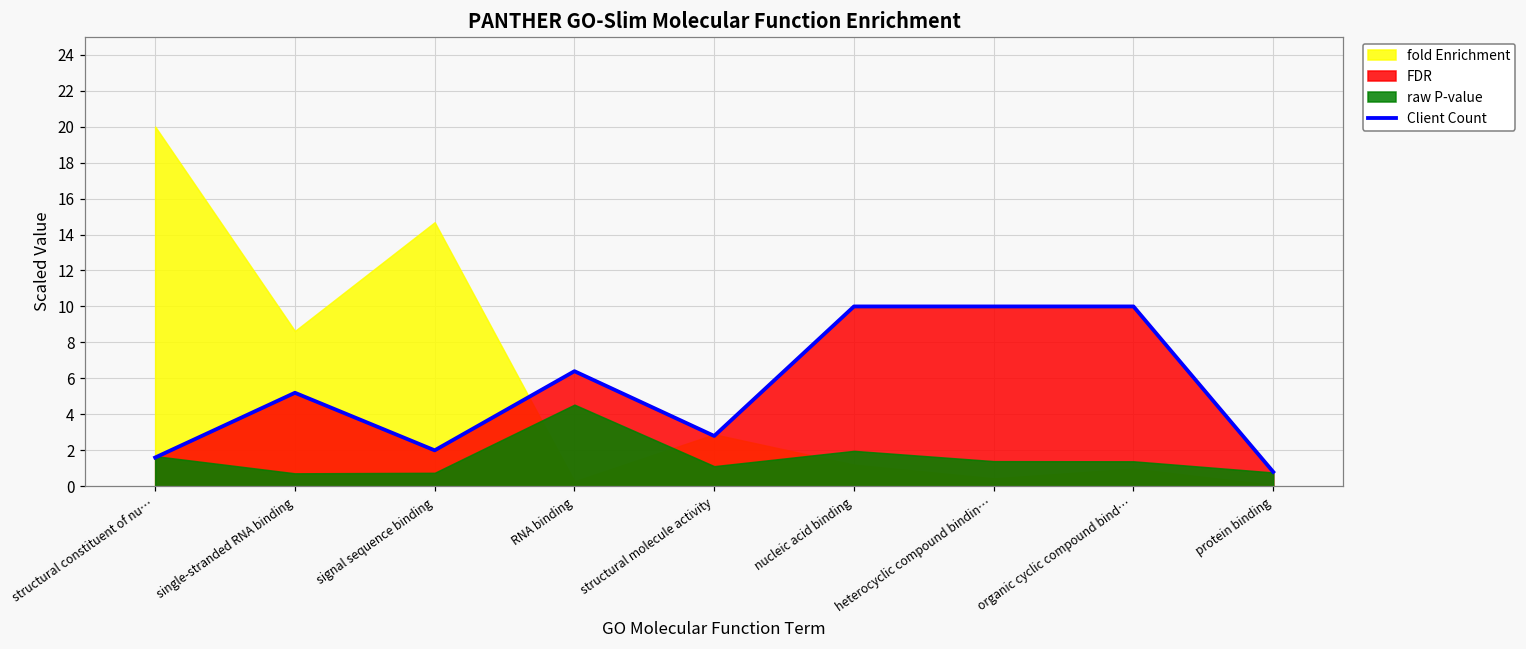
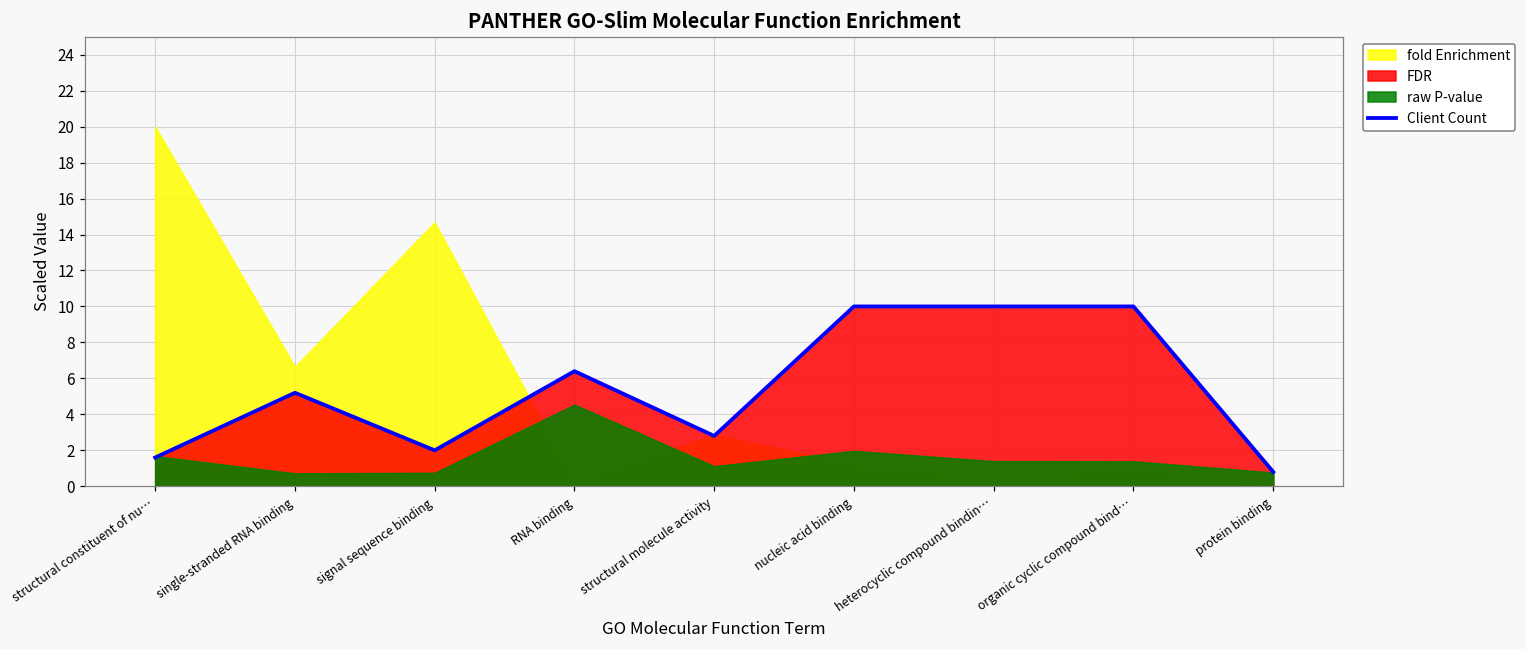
  {
    "fold Enrichment": {
      "structural constituent of nu…": 20.0,
-     "single-stranded RNA binding": 8.6,
+     "single-stranded RNA binding": 6.6,
      "signal sequence binding": 14.7,
      "RNA binding": 0.3,
      "nucleic acid binding": 1.2,
      "heterocyclic compound bindin…": 0.4,
      "organic cyclic compound bind…": 1.0
    },
    "FDR": {
      "single-stranded RNA binding": 5.2,
      "signal sequence binding": 2.0,
      "RNA binding": 6.4,
      "nucleic acid binding": 10.0,
      "heterocyclic compound bindin…": 10.0,
      "organic cyclic compound bind…": 10.0
    },
    "raw P-value": {
      "single-stranded RNA binding": 0.7,
      "signal sequence binding": 0.7,
      "RNA binding": 4.5,
      "structural molecule activity": 1.1,
      "nucleic acid binding": 2.0,
      "heterocyclic compound bindin…": 1.4,
      "organic cyclic compound bind…": 1.4
    }
  }
